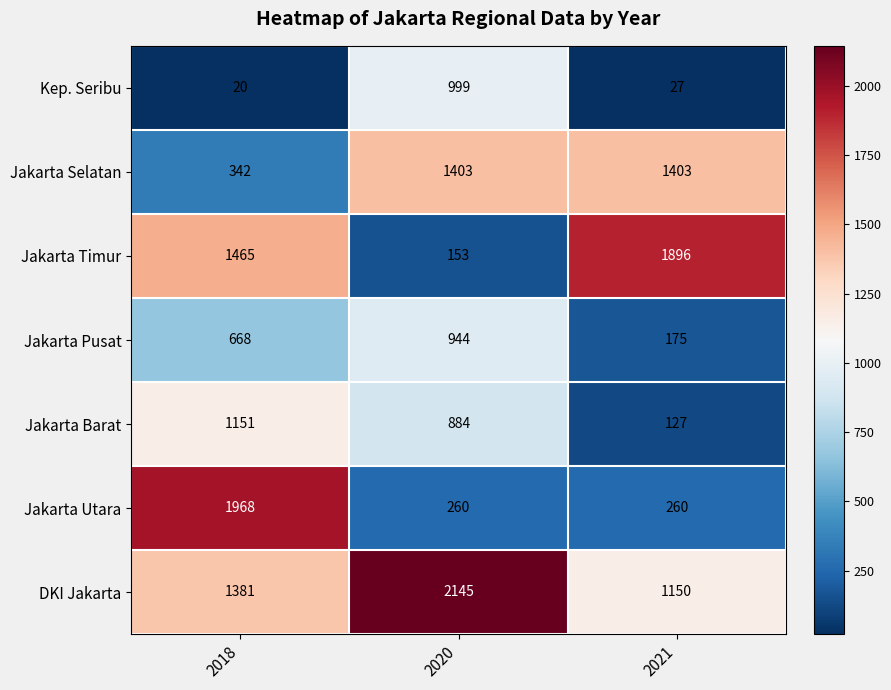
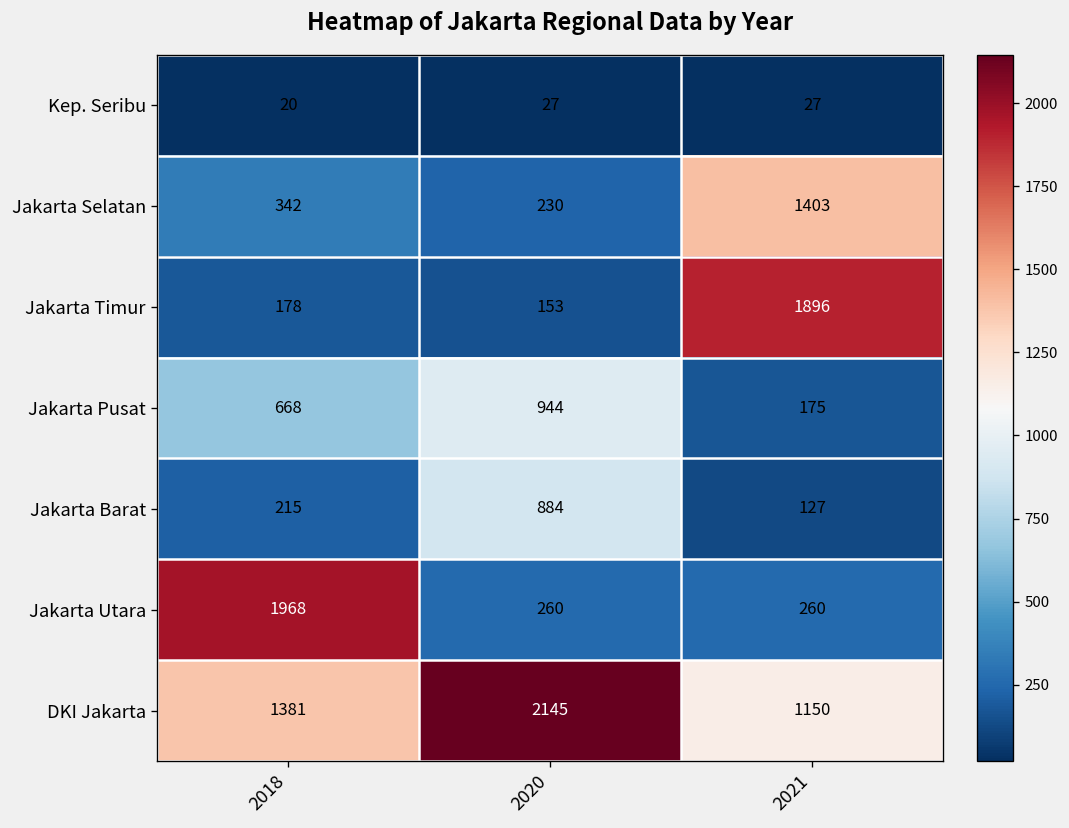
  {
    "Kep. Seribu": {
      "2018": 20,
-     "2020": 999,
+     "2020": 27,
      "2021": 27
    },
    "Jakarta Selatan": {
      "2018": 342,
-     "2020": 1403,
+     "2020": 230,
      "2021": 1403
    },
    "Jakarta Timur": {
-     "2018": 1465,
+     "2018": 178,
      "2020": 153,
      "2021": 1896
    },
    "Jakarta Pusat": {
      "2018": 668,
      "2020": 944,
      "2021": 175
    },
    "Jakarta Barat": {
-     "2018": 1151,
+     "2018": 215,
      "2020": 884,
      "2021": 127
    },
    "Jakarta Utara": {
      "2018": 1968,
      "2020": 260,
      "2021": 260
    },
    "DKI Jakarta": {
      "2018": 1381,
      "2020": 2145,
      "2021": 1150
    }
  }
